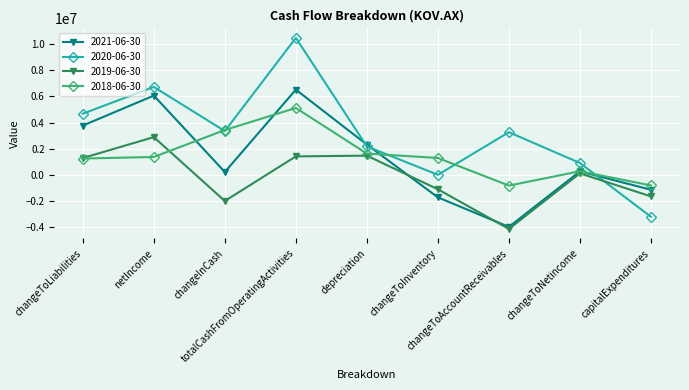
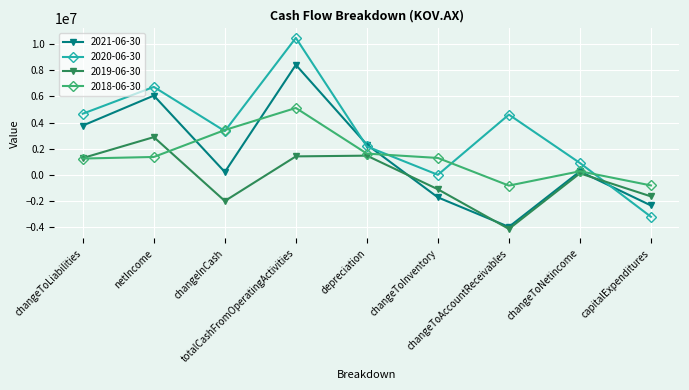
  {
    "2021-06-30": {
      "changeToLiabilities": 3800000,
      "netIncome": 6100000,
      "changeInCash": 200000,
-     "totalCashFromOperatingActivities": 6500000,
+     "totalCashFromOperatingActivities": 8400000,
      "changeToInventory": -1700000,
-     "capitalExpenditures": -1100000
+     "capitalExpenditures": -2300000
    },
    "2020-06-30": {
      "changeToLiabilities": 4700000,
      "netIncome": 6700000,
      "totalCashFromOperatingActivities": 10500000,
      "changeToInventory": 0,
-     "changeToAccountReceivables": 3300000,
+     "changeToAccountReceivables": 4600000,
      "changeToNetincome": 900000,
      "capitalExpenditures": -3200000
    }
  }
